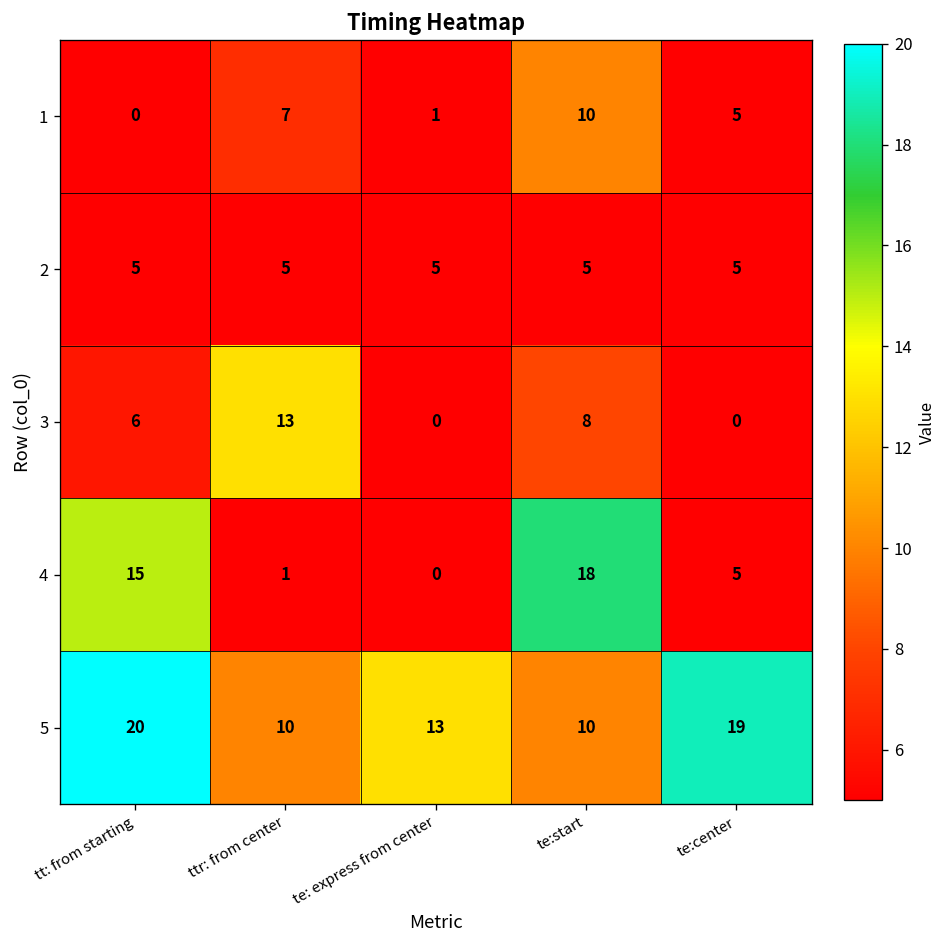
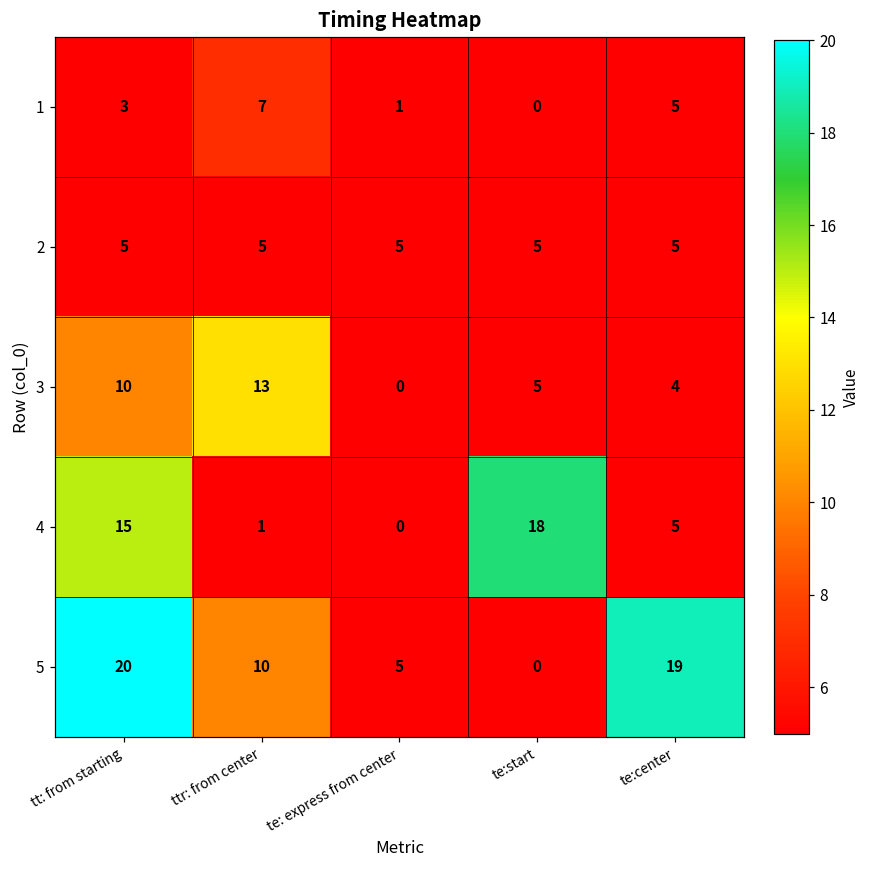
  {
    "1": {
-     "tt: from starting": 0,
+     "tt: from starting": 3,
      "ttr: from center": 7,
      "te: express from center": 1,
-     "te:start": 10,
+     "te:start": 0,
      "te:center": 5
    },
    "2": {
      "tt: from starting": 5,
      "ttr: from center": 5,
      "te: express from center": 5,
      "te:start": 5,
      "te:center": 5
    },
    "3": {
-     "tt: from starting": 6,
+     "tt: from starting": 10,
      "ttr: from center": 13,
      "te: express from center": 0,
-     "te:start": 8,
-     "te:center": 0
+     "te:start": 5,
+     "te:center": 4
    },
    "4": {
      "tt: from starting": 15,
      "ttr: from center": 1,
      "te: express from center": 0,
      "te:start": 18,
      "te:center": 5
    },
    "5": {
      "tt: from starting": 20,
      "ttr: from center": 10,
-     "te: express from center": 13,
-     "te:start": 10,
+     "te: express from center": 5,
+     "te:start": 0,
      "te:center": 19
    }
  }
